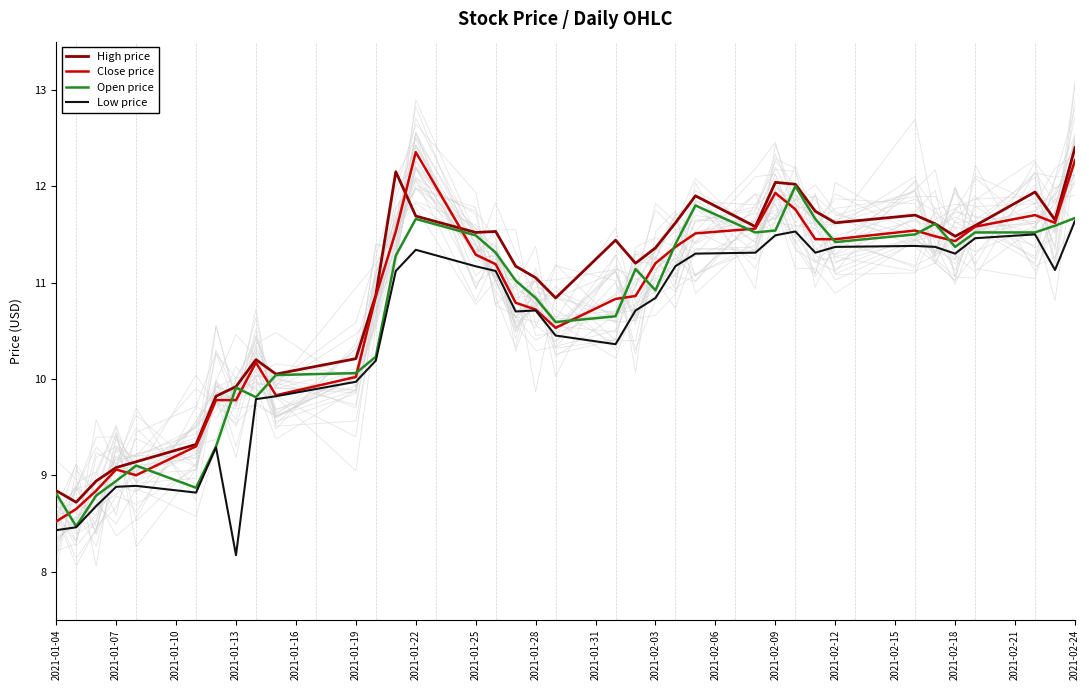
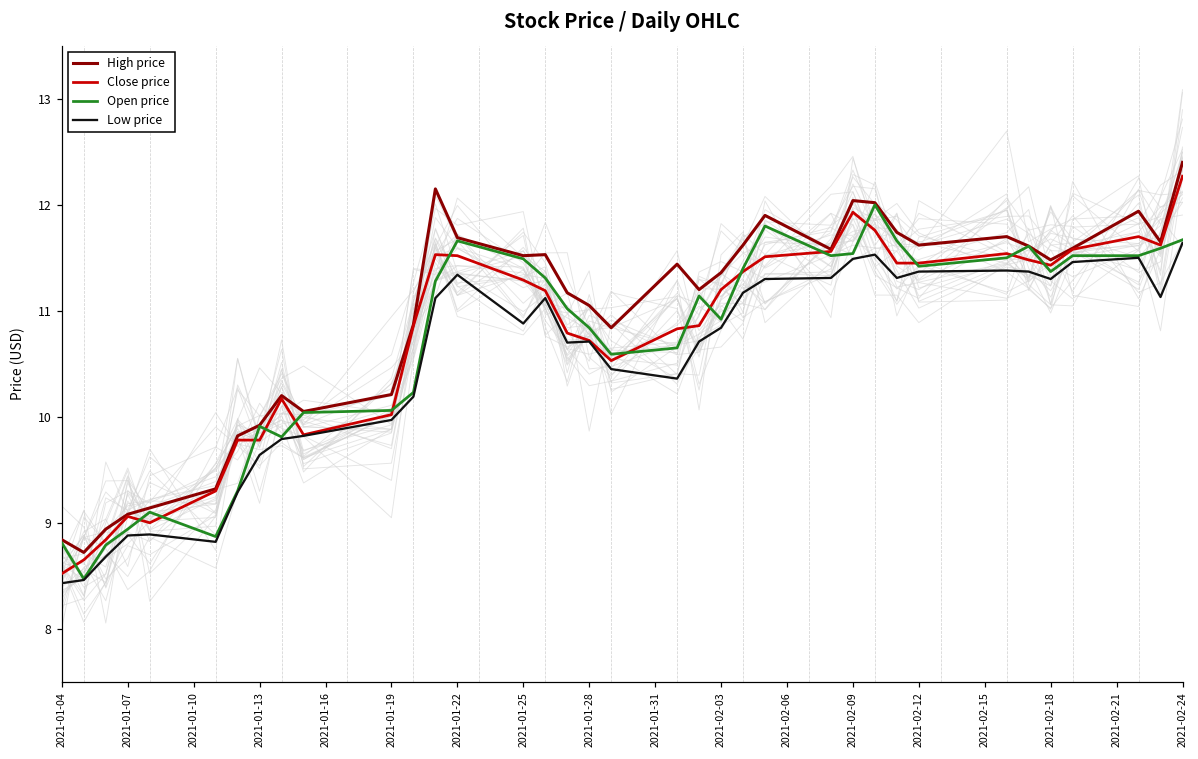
  {
    "Close price": {
-     "2021-01-22": 12.4
+     "2021-01-22": 11.5
    },
    "Low price": {
-     "2021-01-13": 8.2,
+     "2021-01-13": 9.6,
      "2021-01-19": 10.0,
-     "2021-01-25": 11.2
+     "2021-01-25": 10.9
    }
  }
